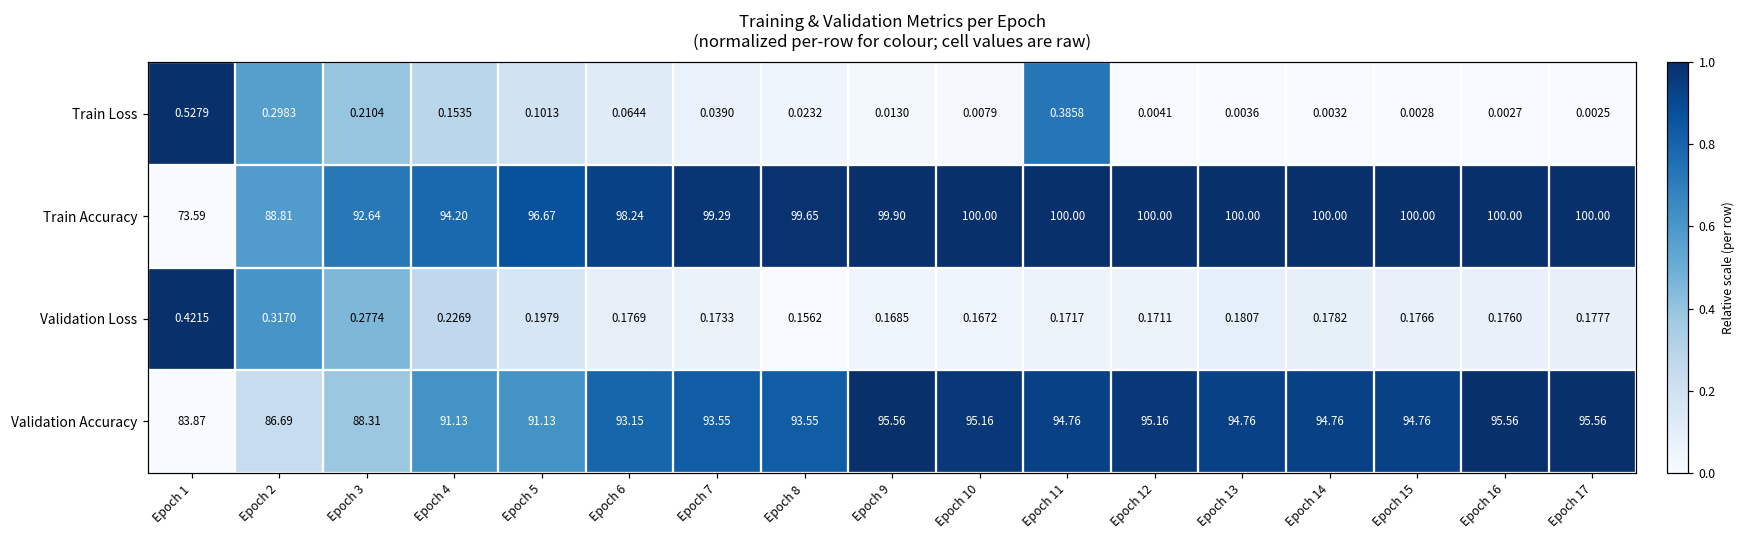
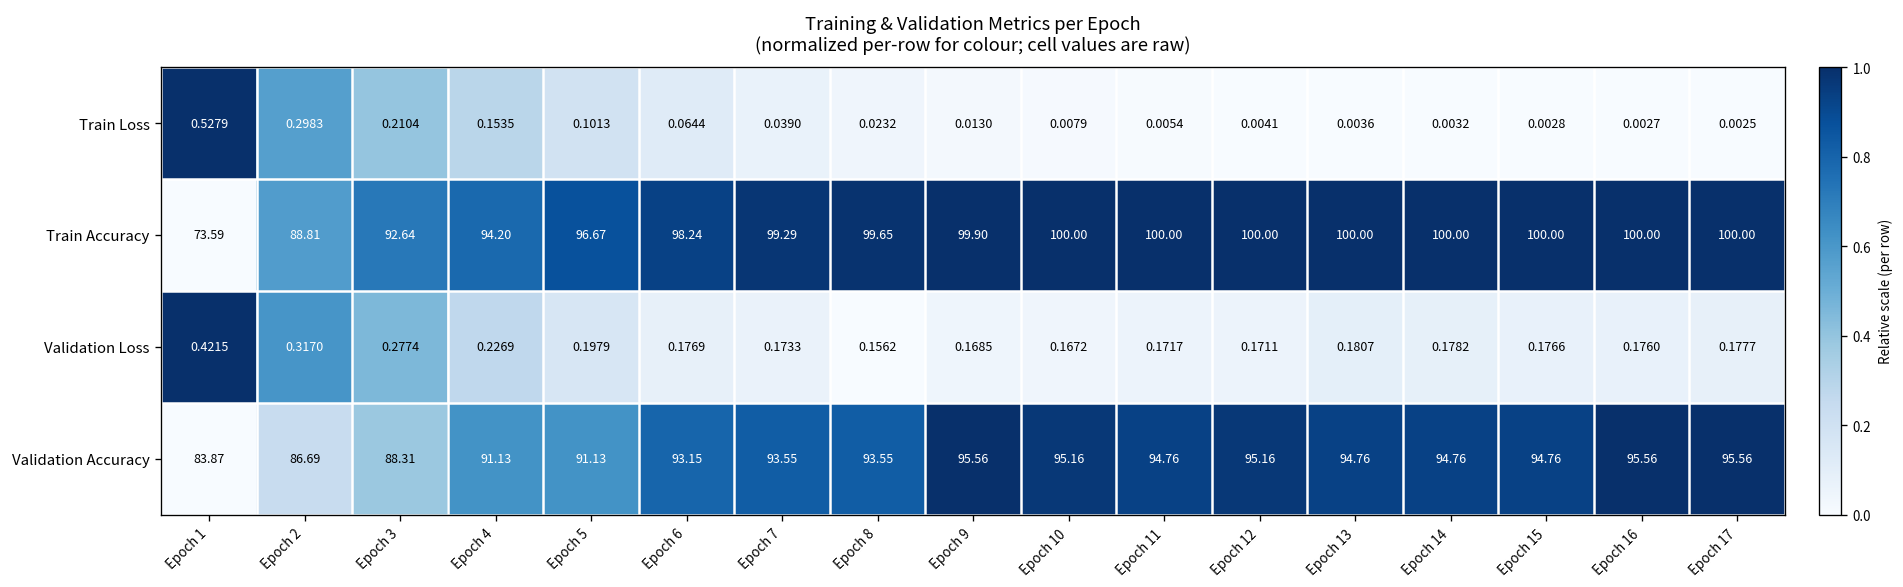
  {
    "Train Loss": {
      "Epoch 1": 0.5279,
      "Epoch 2": 0.2983,
      "Epoch 3": 0.2104,
      "Epoch 4": 0.1535,
      "Epoch 5": 0.1013,
      "Epoch 6": 0.0644,
      "Epoch 7": 0.0390,
      "Epoch 8": 0.0232,
      "Epoch 9": 0.0130,
      "Epoch 10": 0.0079,
-     "Epoch 11": 0.3858,
+     "Epoch 11": 0.0054,
      "Epoch 12": 0.0041,
      "Epoch 13": 0.0036,
      "Epoch 14": 0.0032,
      "Epoch 15": 0.0028,
      "Epoch 16": 0.0027,
      "Epoch 17": 0.0025
    },
    "Train Accuracy": {
      "Epoch 1": 73.59,
      "Epoch 2": 88.81,
      "Epoch 3": 92.64,
      "Epoch 4": 94.20,
      "Epoch 5": 96.67,
      "Epoch 6": 98.24,
      "Epoch 7": 99.29,
      "Epoch 8": 99.65,
      "Epoch 9": 99.90,
      "Epoch 10": 100.00,
      "Epoch 11": 100.00,
      "Epoch 12": 100.00,
      "Epoch 13": 100.00,
      "Epoch 14": 100.00,
      "Epoch 15": 100.00,
      "Epoch 16": 100.00,
      "Epoch 17": 100.00
    },
    "Validation Loss": {
      "Epoch 1": 0.4215,
      "Epoch 2": 0.3170,
      "Epoch 3": 0.2774,
      "Epoch 4": 0.2269,
      "Epoch 5": 0.1979,
      "Epoch 6": 0.1769,
      "Epoch 7": 0.1733,
      "Epoch 8": 0.1562,
      "Epoch 9": 0.1685,
      "Epoch 10": 0.1672,
      "Epoch 11": 0.1717,
      "Epoch 12": 0.1711,
      "Epoch 13": 0.1807,
      "Epoch 14": 0.1782,
      "Epoch 15": 0.1766,
      "Epoch 16": 0.1760,
      "Epoch 17": 0.1777
    },
    "Validation Accuracy": {
      "Epoch 1": 83.87,
      "Epoch 2": 86.69,
      "Epoch 3": 88.31,
      "Epoch 4": 91.13,
      "Epoch 5": 91.13,
      "Epoch 6": 93.15,
      "Epoch 7": 93.55,
      "Epoch 8": 93.55,
      "Epoch 9": 95.56,
      "Epoch 10": 95.16,
      "Epoch 11": 94.76,
      "Epoch 12": 95.16,
      "Epoch 13": 94.76,
      "Epoch 14": 94.76,
      "Epoch 15": 94.76,
      "Epoch 16": 95.56,
      "Epoch 17": 95.56
    }
  }
